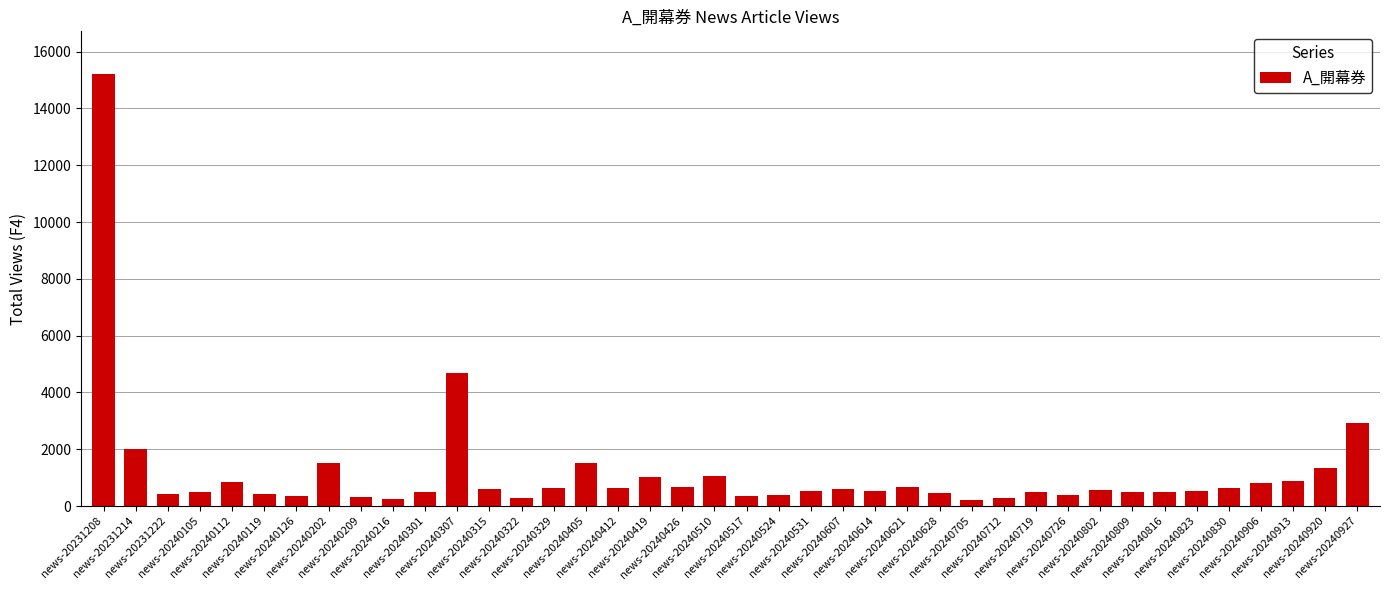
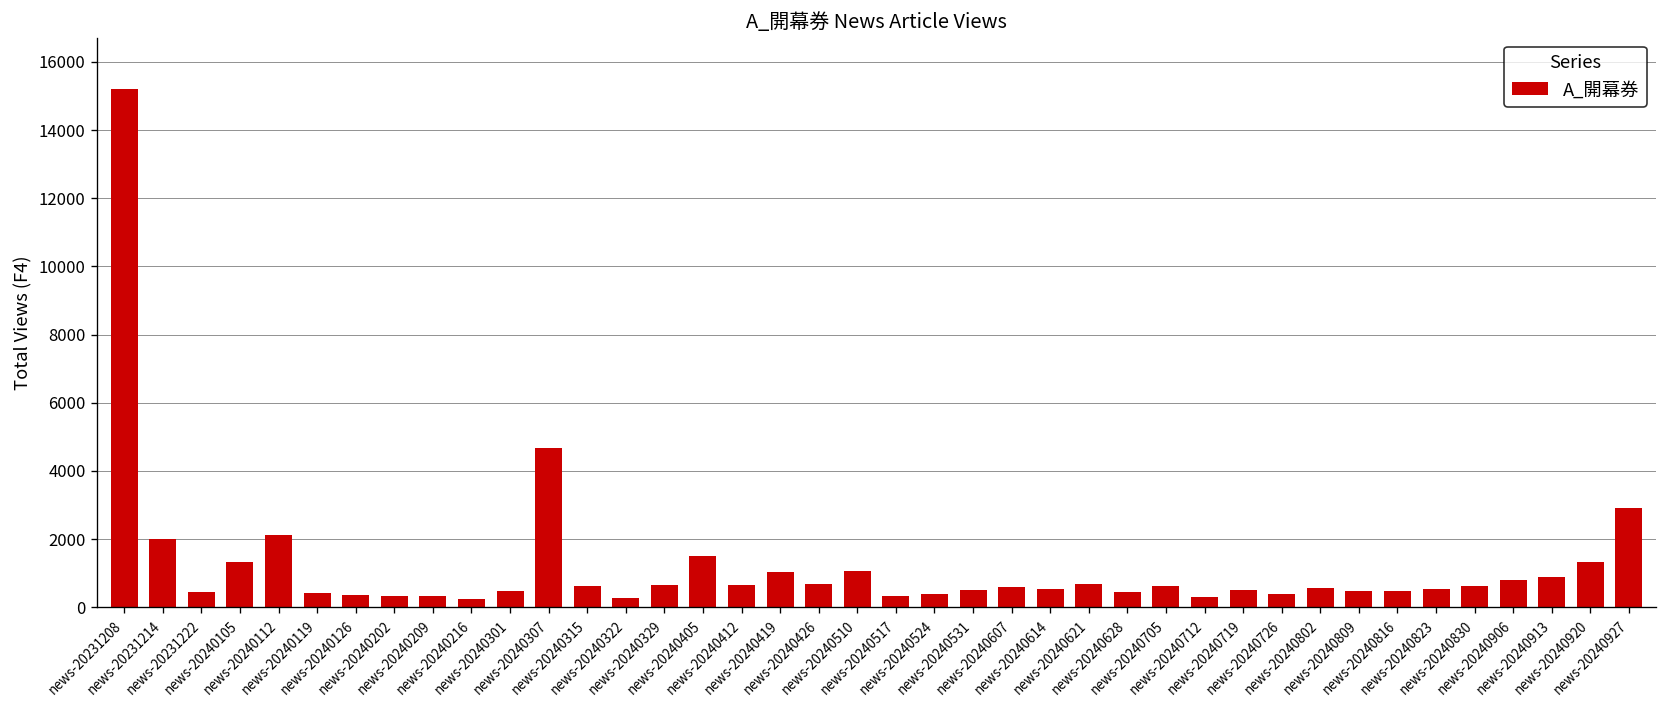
  {
    "news-20231208": 15200,
    "news-20231214": 2000,
    "news-20231222": 400,
-   "news-20240105": 500,
-   "news-20240112": 800,
+   "news-20240105": 1300,
+   "news-20240112": 2100,
    "news-20240119": 400,
    "news-20240126": 400,
-   "news-20240202": 1500,
+   "news-20240202": 300,
    "news-20240209": 300,
    "news-20240216": 200,
    "news-20240301": 500,
    "news-20240307": 4700,
    "news-20240315": 600,
    "news-20240322": 300,
    "news-20240329": 600,
    "news-20240405": 1500,
    "news-20240412": 600,
    "news-20240419": 1000,
    "news-20240426": 700,
    "news-20240510": 1100,
    "news-20240517": 300,
    "news-20240524": 400,
    "news-20240531": 500,
    "news-20240607": 600,
    "news-20240614": 500,
    "news-20240621": 700,
    "news-20240628": 500,
-   "news-20240705": 200,
+   "news-20240705": 600,
    "news-20240712": 300,
    "news-20240719": 500,
    "news-20240726": 400,
    "news-20240802": 600,
    "news-20240809": 500,
    "news-20240816": 500,
    "news-20240823": 500,
    "news-20240830": 600,
    "news-20240906": 800,
    "news-20240913": 900,
    "news-20240920": 1300,
    "news-20240927": 2900
  }
